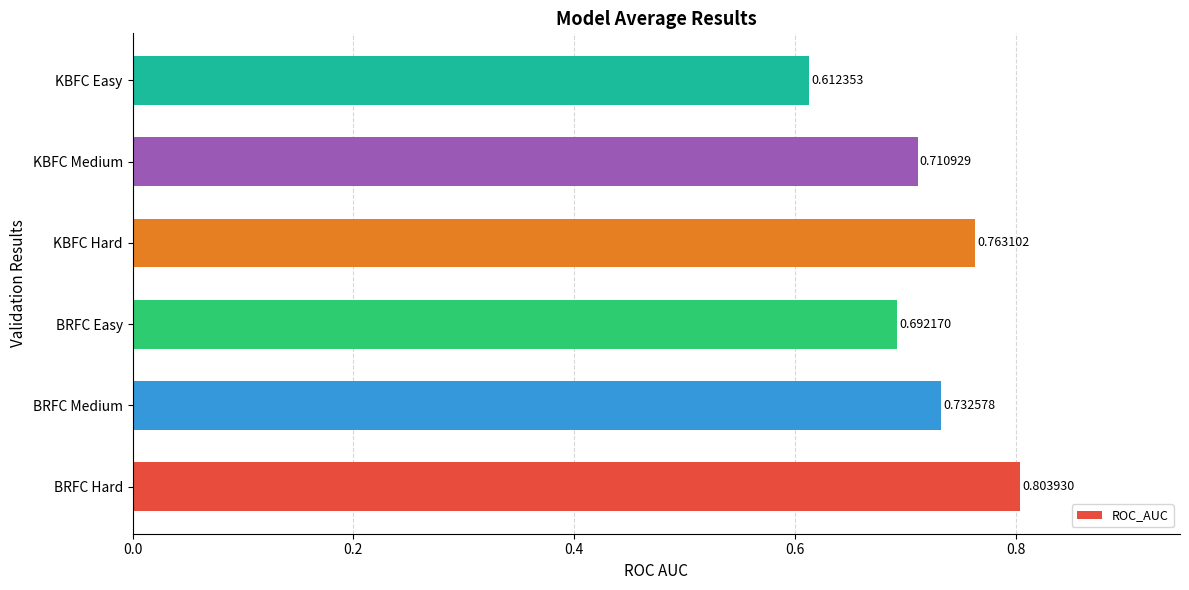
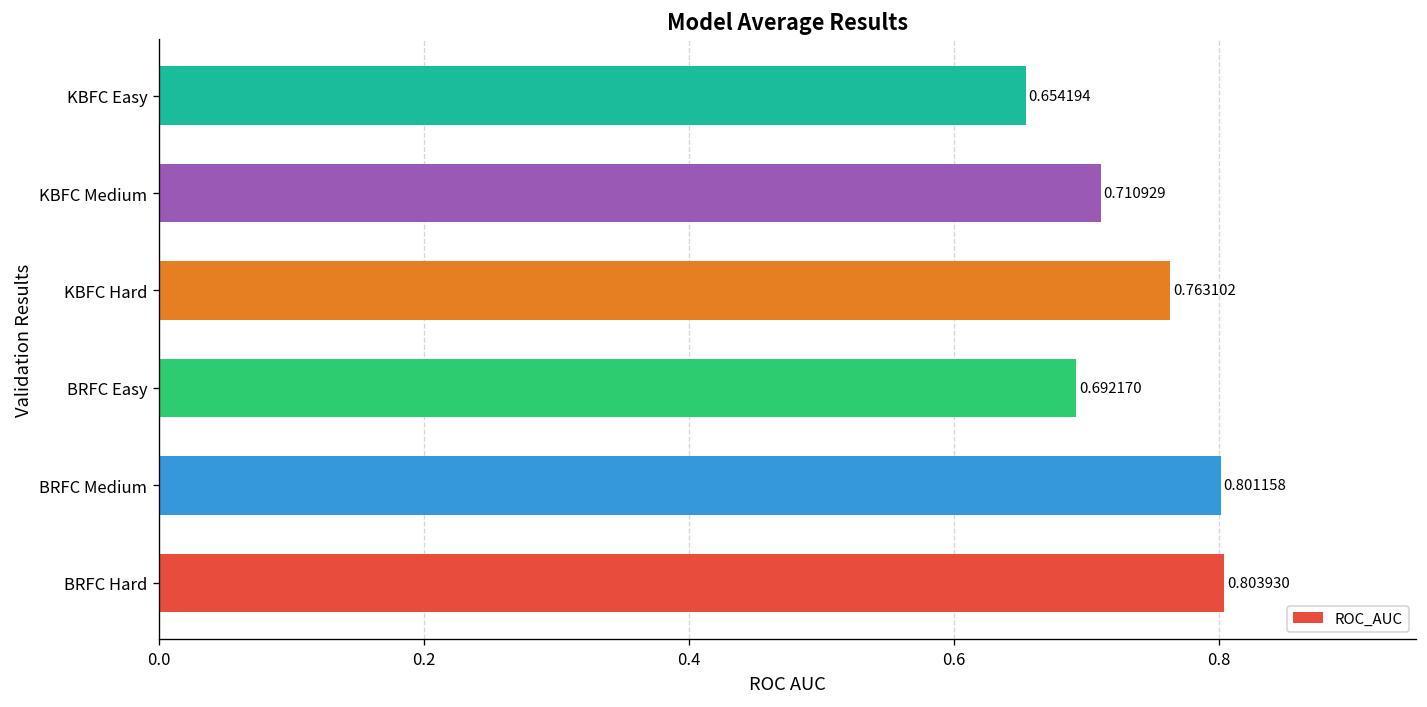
  {
-   "KBFC Easy": 0.612353,
+   "KBFC Easy": 0.654194,
    "KBFC Medium": 0.710929,
    "KBFC Hard": 0.763102,
    "BRFC Easy": 0.692170,
-   "BRFC Medium": 0.732578,
+   "BRFC Medium": 0.801158,
    "BRFC Hard": 0.803930
  }
